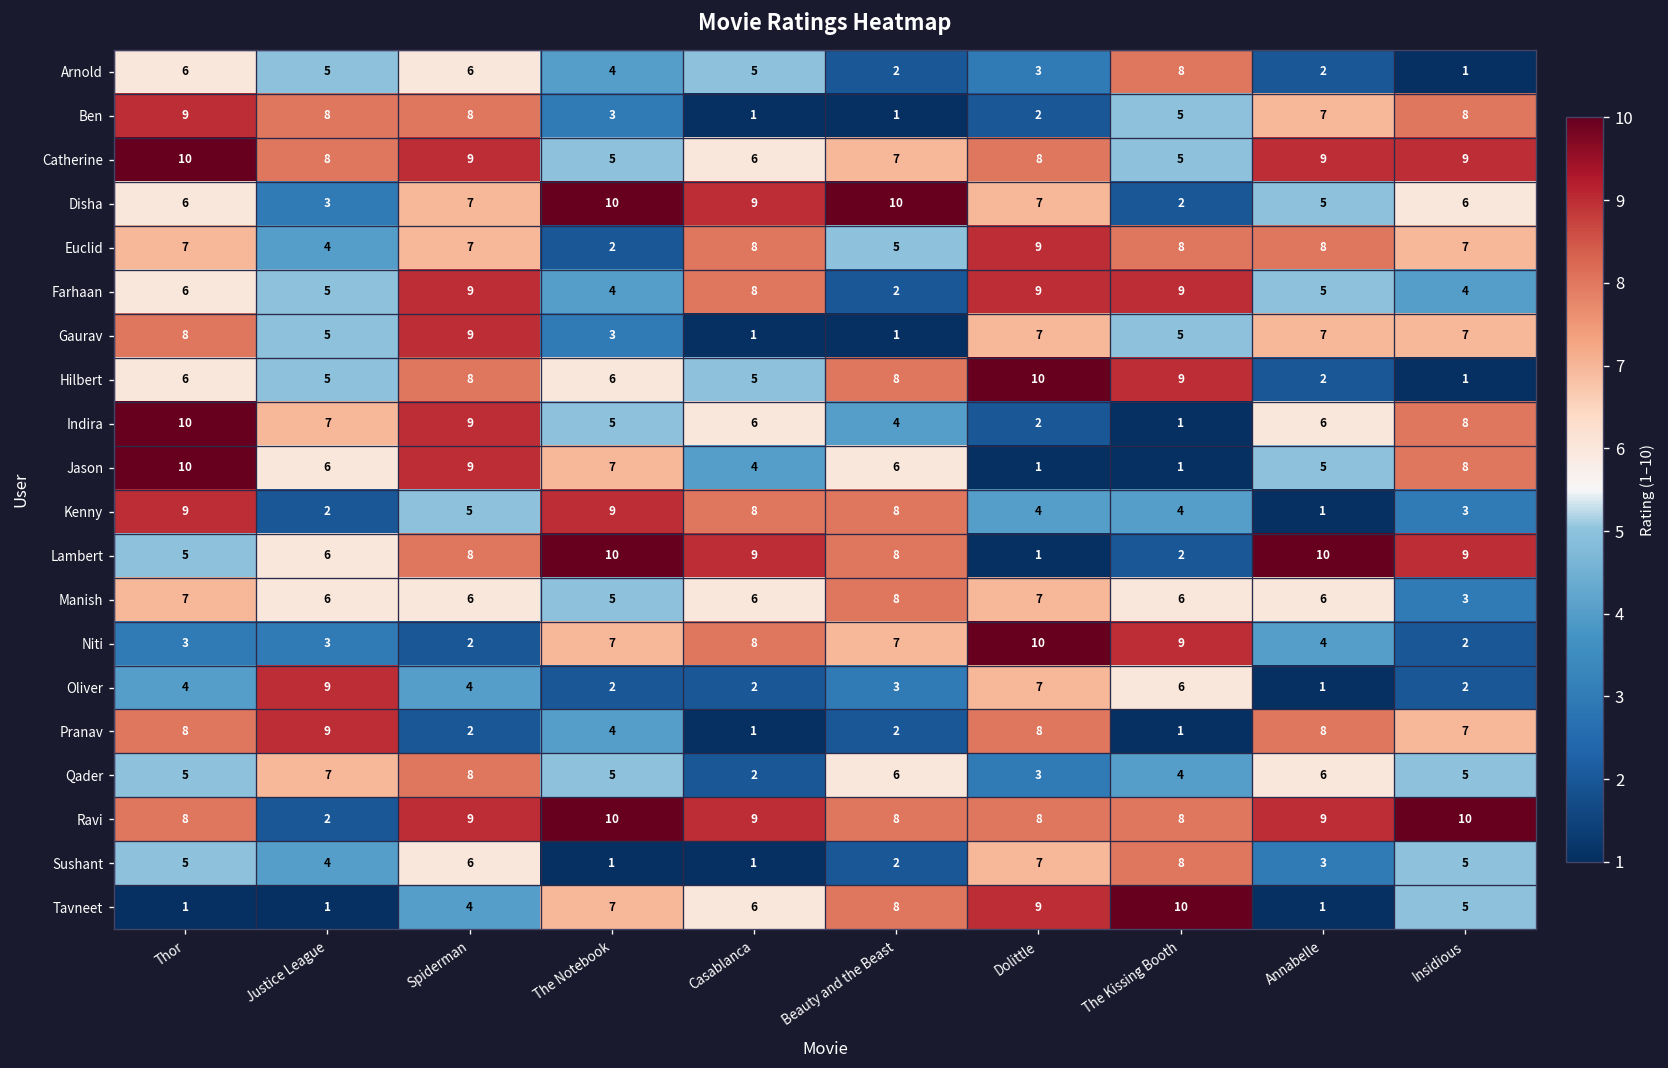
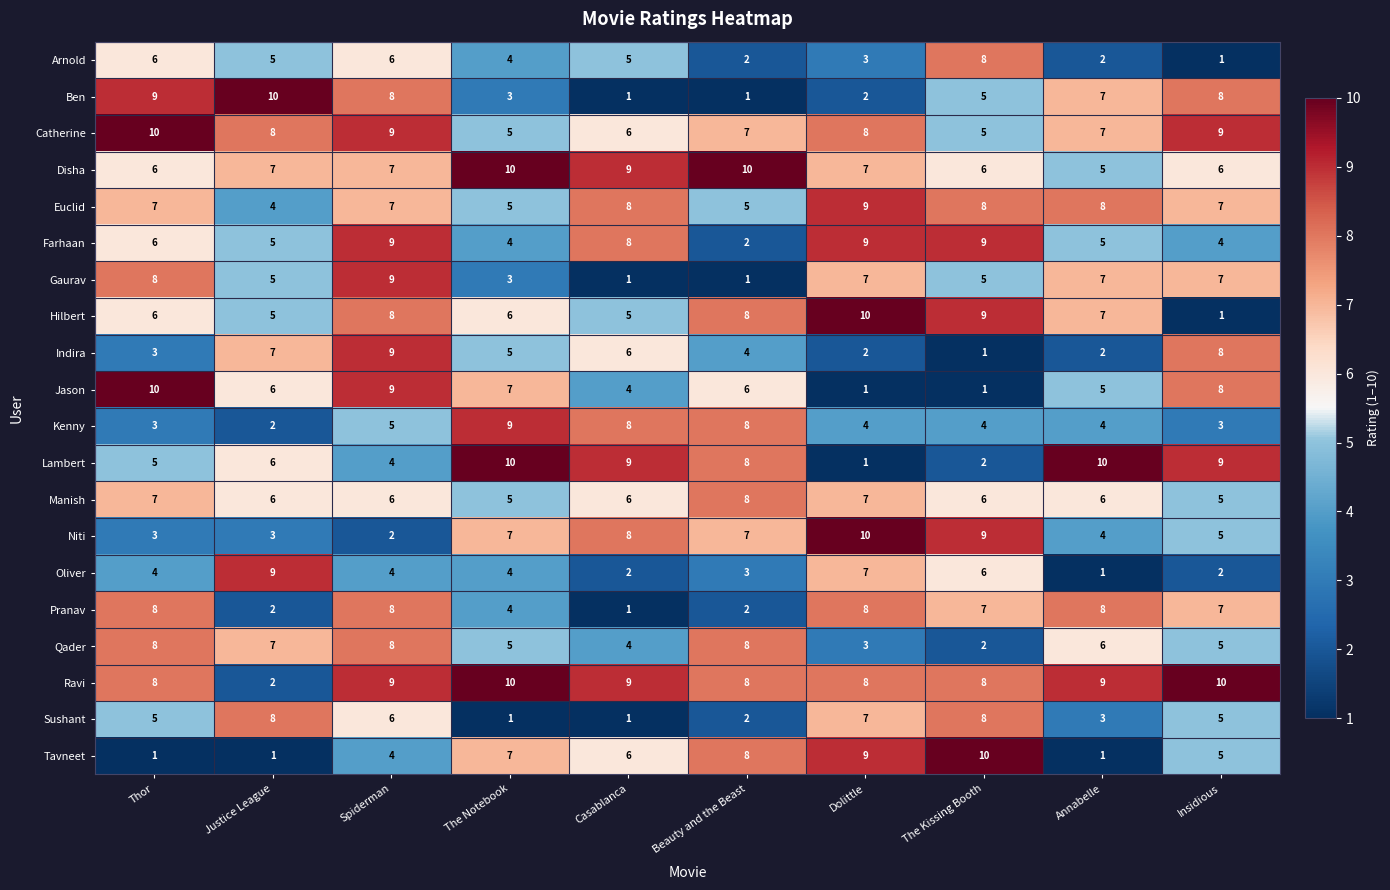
  {
    "Arnold": {
      "Thor": 6,
      "Justice League": 5,
      "Spiderman": 6,
      "The Notebook": 4,
      "Casablanca": 5,
      "Beauty and the Beast": 2,
      "Dolittle": 3,
      "The Kissing Booth": 8,
      "Annabelle": 2,
      "Insidious": 1
    },
    "Ben": {
      "Thor": 9,
-     "Justice League": 8,
+     "Justice League": 10,
      "Spiderman": 8,
      "The Notebook": 3,
      "Casablanca": 1,
      "Beauty and the Beast": 1,
      "Dolittle": 2,
      "The Kissing Booth": 5,
      "Annabelle": 7,
      "Insidious": 8
    },
    "Catherine": {
      "Thor": 10,
      "Justice League": 8,
      "Spiderman": 9,
      "The Notebook": 5,
      "Casablanca": 6,
      "Beauty and the Beast": 7,
      "Dolittle": 8,
      "The Kissing Booth": 5,
-     "Annabelle": 9,
+     "Annabelle": 7,
      "Insidious": 9
    },
    "Disha": {
      "Thor": 6,
-     "Justice League": 3,
+     "Justice League": 7,
      "Spiderman": 7,
      "The Notebook": 10,
      "Casablanca": 9,
      "Beauty and the Beast": 10,
      "Dolittle": 7,
-     "The Kissing Booth": 2,
+     "The Kissing Booth": 6,
      "Annabelle": 5,
      "Insidious": 6
    },
    "Euclid": {
      "Thor": 7,
      "Justice League": 4,
      "Spiderman": 7,
-     "The Notebook": 2,
+     "The Notebook": 5,
      "Casablanca": 8,
      "Beauty and the Beast": 5,
      "Dolittle": 9,
      "The Kissing Booth": 8,
      "Annabelle": 8,
      "Insidious": 7
    },
    "Farhaan": {
      "Thor": 6,
      "Justice League": 5,
      "Spiderman": 9,
      "The Notebook": 4,
      "Casablanca": 8,
      "Beauty and the Beast": 2,
      "Dolittle": 9,
      "The Kissing Booth": 9,
      "Annabelle": 5,
      "Insidious": 4
    },
    "Gaurav": {
      "Thor": 8,
      "Justice League": 5,
      "Spiderman": 9,
      "The Notebook": 3,
      "Casablanca": 1,
      "Beauty and the Beast": 1,
      "Dolittle": 7,
      "The Kissing Booth": 5,
      "Annabelle": 7,
      "Insidious": 7
    },
    "Hilbert": {
      "Thor": 6,
      "Justice League": 5,
      "Spiderman": 8,
      "The Notebook": 6,
      "Casablanca": 5,
      "Beauty and the Beast": 8,
      "Dolittle": 10,
      "The Kissing Booth": 9,
-     "Annabelle": 2,
+     "Annabelle": 7,
      "Insidious": 1
    },
    "Indira": {
-     "Thor": 10,
+     "Thor": 3,
      "Justice League": 7,
      "Spiderman": 9,
      "The Notebook": 5,
      "Casablanca": 6,
      "Beauty and the Beast": 4,
      "Dolittle": 2,
      "The Kissing Booth": 1,
-     "Annabelle": 6,
+     "Annabelle": 2,
      "Insidious": 8
    },
    "Jason": {
      "Thor": 10,
      "Justice League": 6,
      "Spiderman": 9,
      "The Notebook": 7,
      "Casablanca": 4,
      "Beauty and the Beast": 6,
      "Dolittle": 1,
      "The Kissing Booth": 1,
      "Annabelle": 5,
      "Insidious": 8
    },
    "Kenny": {
-     "Thor": 9,
+     "Thor": 3,
      "Justice League": 2,
      "Spiderman": 5,
      "The Notebook": 9,
      "Casablanca": 8,
      "Beauty and the Beast": 8,
      "Dolittle": 4,
      "The Kissing Booth": 4,
-     "Annabelle": 1,
+     "Annabelle": 4,
      "Insidious": 3
    },
    "Lambert": {
      "Thor": 5,
      "Justice League": 6,
-     "Spiderman": 8,
+     "Spiderman": 4,
      "The Notebook": 10,
      "Casablanca": 9,
      "Beauty and the Beast": 8,
      "Dolittle": 1,
      "The Kissing Booth": 2,
      "Annabelle": 10,
      "Insidious": 9
    },
    "Manish": {
      "Thor": 7,
      "Justice League": 6,
      "Spiderman": 6,
      "The Notebook": 5,
      "Casablanca": 6,
      "Beauty and the Beast": 8,
      "Dolittle": 7,
      "The Kissing Booth": 6,
      "Annabelle": 6,
-     "Insidious": 3
+     "Insidious": 5
    },
    "Niti": {
      "Thor": 3,
      "Justice League": 3,
      "Spiderman": 2,
      "The Notebook": 7,
      "Casablanca": 8,
      "Beauty and the Beast": 7,
      "Dolittle": 10,
      "The Kissing Booth": 9,
      "Annabelle": 4,
-     "Insidious": 2
+     "Insidious": 5
    },
    "Oliver": {
      "Thor": 4,
      "Justice League": 9,
      "Spiderman": 4,
-     "The Notebook": 2,
+     "The Notebook": 4,
      "Casablanca": 2,
      "Beauty and the Beast": 3,
      "Dolittle": 7,
      "The Kissing Booth": 6,
      "Annabelle": 1,
      "Insidious": 2
    },
    "Pranav": {
      "Thor": 8,
-     "Justice League": 9,
-     "Spiderman": 2,
+     "Justice League": 2,
+     "Spiderman": 8,
      "The Notebook": 4,
      "Casablanca": 1,
      "Beauty and the Beast": 2,
      "Dolittle": 8,
-     "The Kissing Booth": 1,
+     "The Kissing Booth": 7,
      "Annabelle": 8,
      "Insidious": 7
    },
    "Qader": {
-     "Thor": 5,
+     "Thor": 8,
      "Justice League": 7,
      "Spiderman": 8,
      "The Notebook": 5,
-     "Casablanca": 2,
-     "Beauty and the Beast": 6,
+     "Casablanca": 4,
+     "Beauty and the Beast": 8,
      "Dolittle": 3,
-     "The Kissing Booth": 4,
+     "The Kissing Booth": 2,
      "Annabelle": 6,
      "Insidious": 5
    },
    "Ravi": {
      "Thor": 8,
      "Justice League": 2,
      "Spiderman": 9,
      "The Notebook": 10,
      "Casablanca": 9,
      "Beauty and the Beast": 8,
      "Dolittle": 8,
      "The Kissing Booth": 8,
      "Annabelle": 9,
      "Insidious": 10
    },
    "Sushant": {
      "Thor": 5,
-     "Justice League": 4,
+     "Justice League": 8,
      "Spiderman": 6,
      "The Notebook": 1,
      "Casablanca": 1,
      "Beauty and the Beast": 2,
      "Dolittle": 7,
      "The Kissing Booth": 8,
      "Annabelle": 3,
      "Insidious": 5
    },
    "Tavneet": {
      "Thor": 1,
      "Justice League": 1,
      "Spiderman": 4,
      "The Notebook": 7,
      "Casablanca": 6,
      "Beauty and the Beast": 8,
      "Dolittle": 9,
      "The Kissing Booth": 10,
      "Annabelle": 1,
      "Insidious": 5
    }
  }
